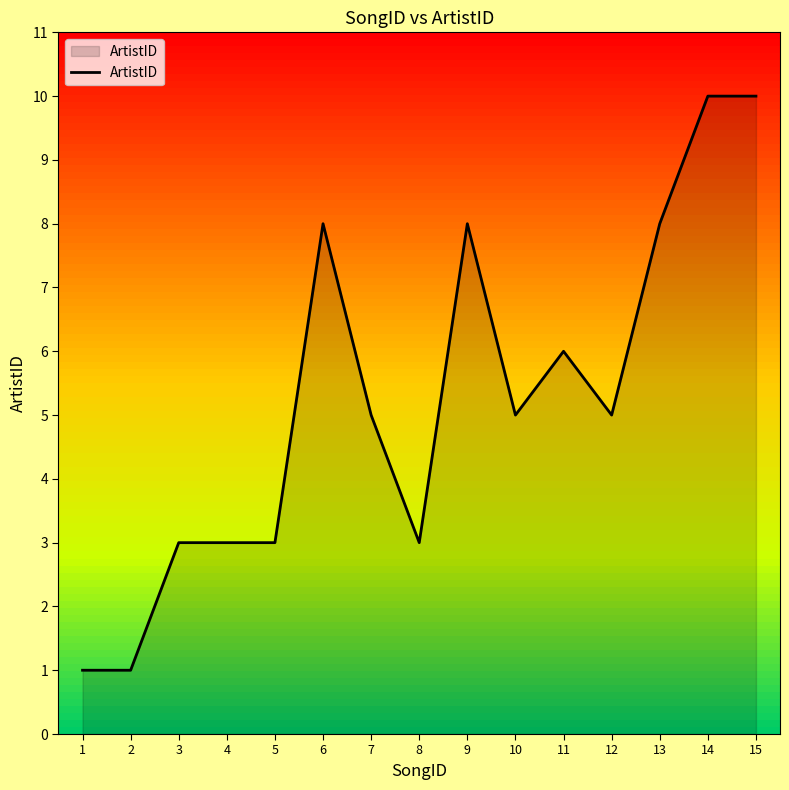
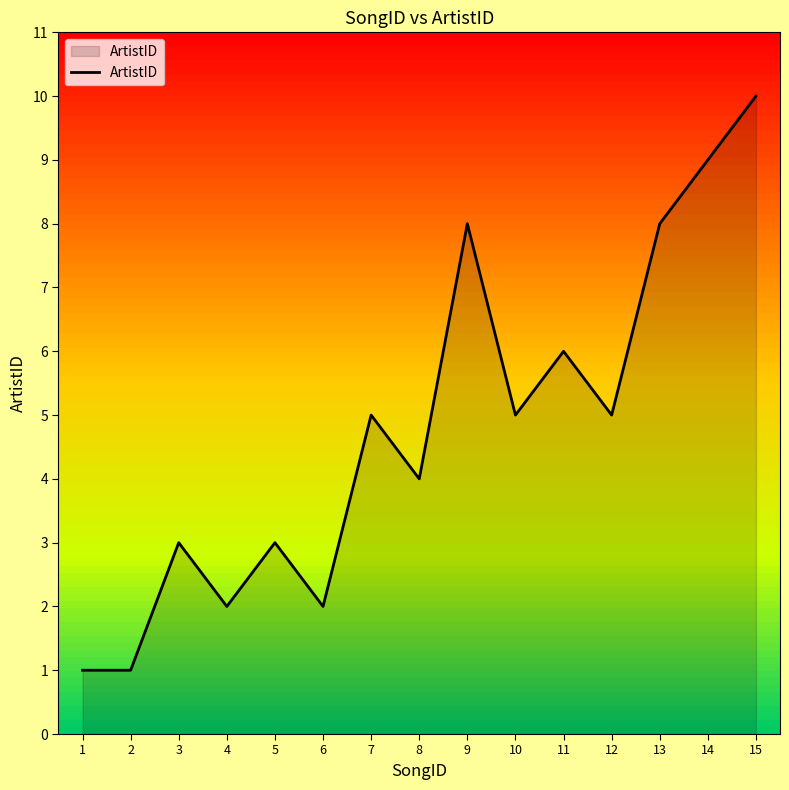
  {
    "1": 1,
    "2": 1,
    "3": 3,
-   "4": 3,
+   "4": 2,
    "5": 3,
-   "6": 8,
+   "6": 2,
    "7": 5,
-   "8": 3,
+   "8": 4,
    "9": 8,
    "10": 5,
    "11": 6,
    "12": 5,
    "13": 8,
-   "14": 10,
+   "14": 9,
    "15": 10
  }
